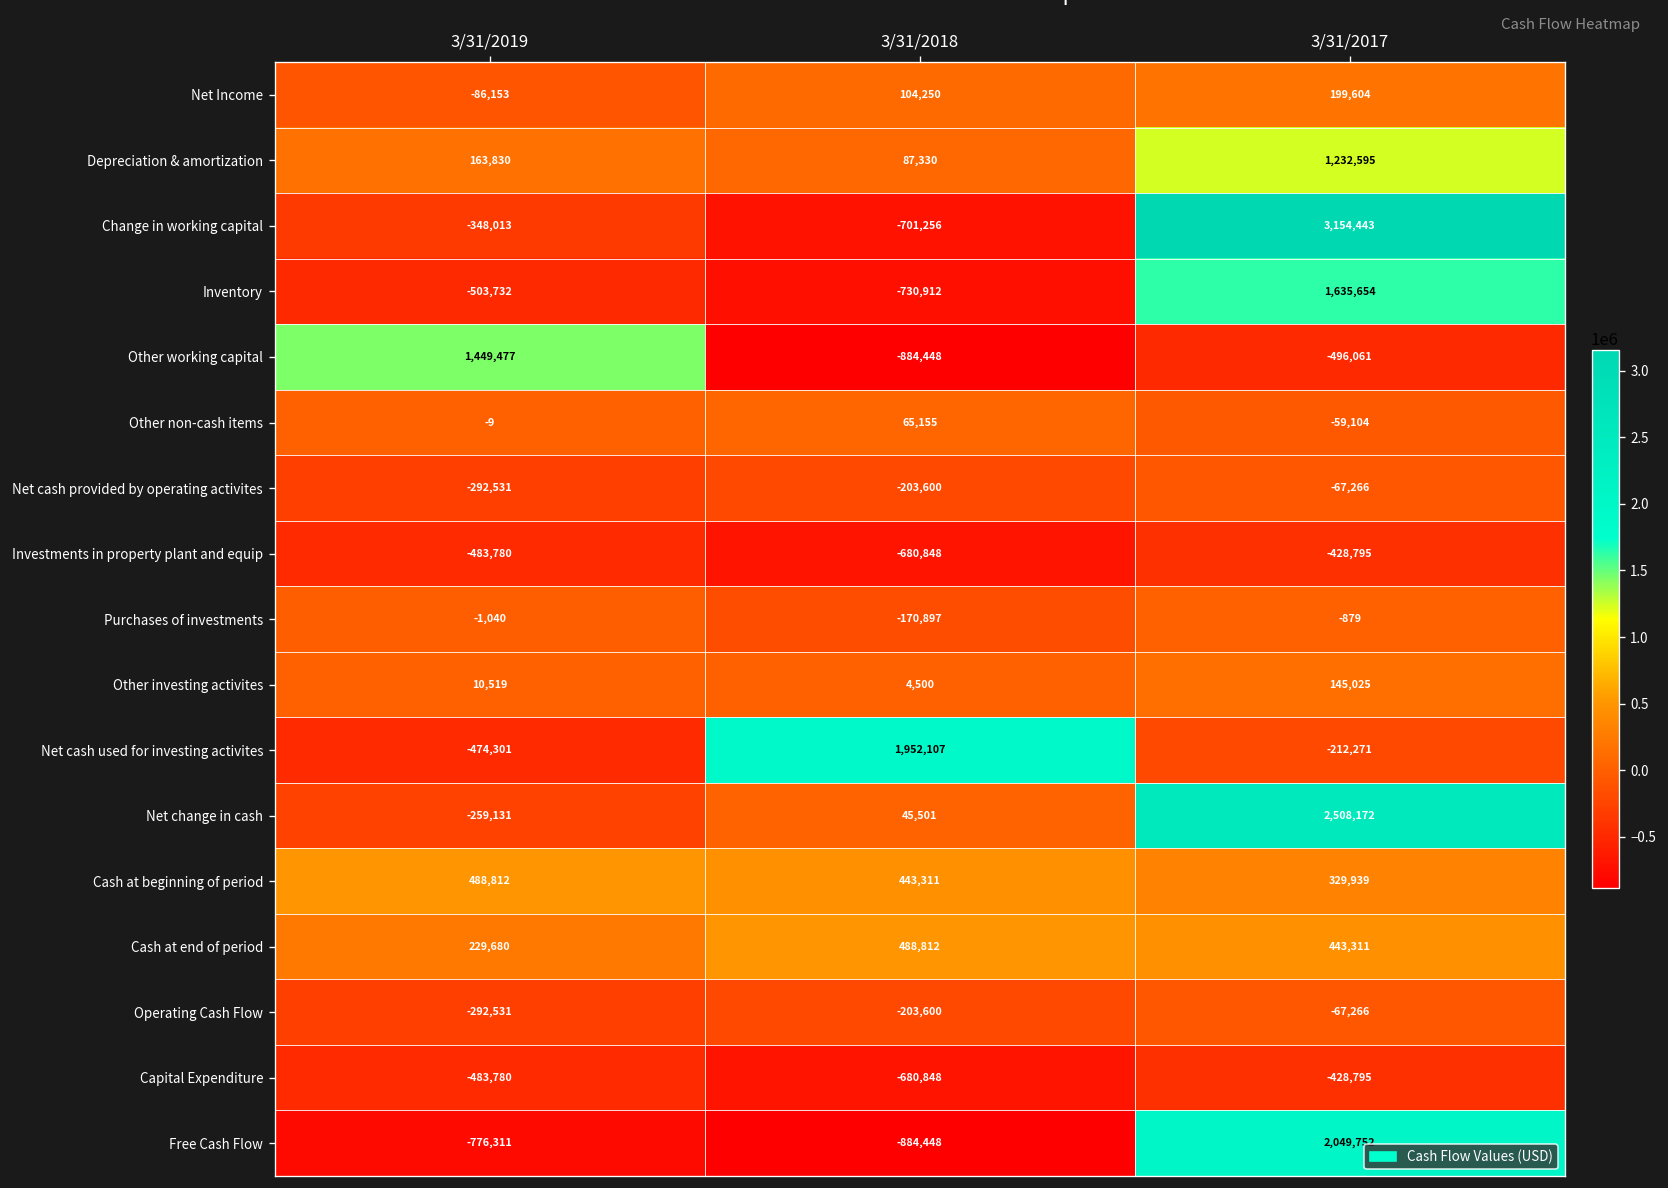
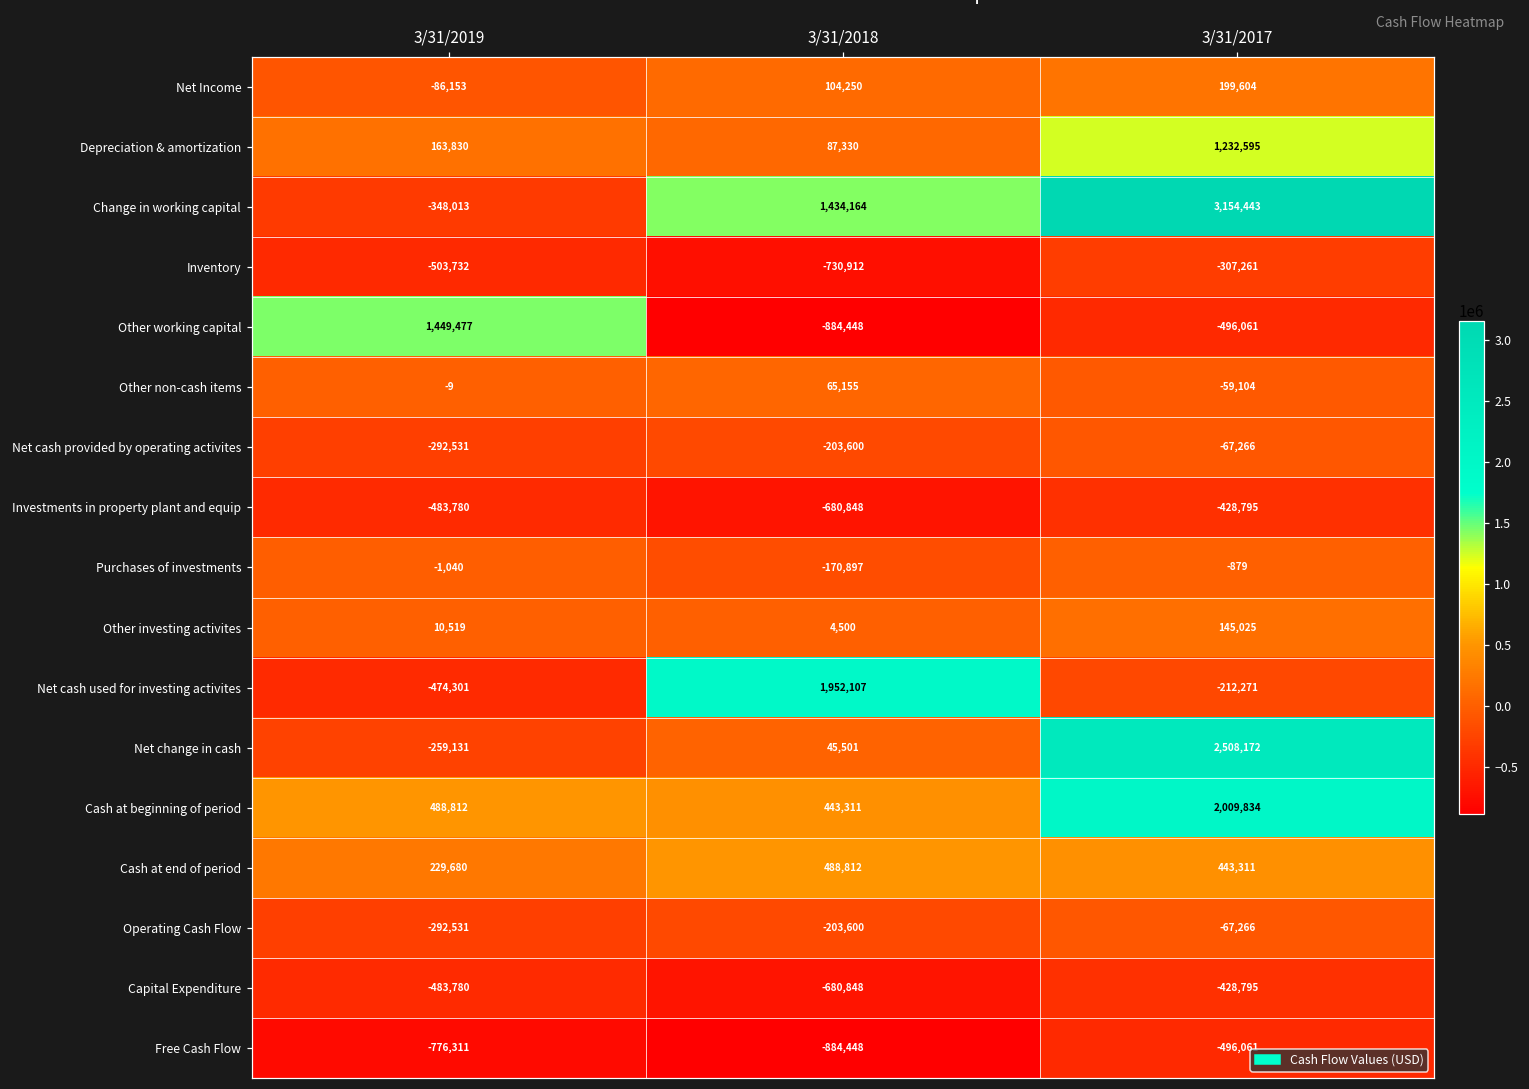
  {
    "Net Income": {
      "3/31/2019": "-86,153",
      "3/31/2018": "104,250",
      "3/31/2017": "199,604"
    },
    "Depreciation & amortization": {
      "3/31/2019": "163,830",
      "3/31/2018": "87,330",
      "3/31/2017": "1,232,595"
    },
    "Change in working capital": {
      "3/31/2019": "-348,013",
-     "3/31/2018": "-701,256",
+     "3/31/2018": "1,434,164",
      "3/31/2017": "3,154,443"
    },
    "Inventory": {
      "3/31/2019": "-503,732",
      "3/31/2018": "-730,912",
-     "3/31/2017": "1,635,654"
+     "3/31/2017": "-307,261"
    },
    "Other working capital": {
      "3/31/2019": "1,449,477",
      "3/31/2018": "-884,448",
      "3/31/2017": "-496,061"
    },
    "Other non-cash items": {
      "3/31/2019": "-9",
      "3/31/2018": "65,155",
      "3/31/2017": "-59,104"
    },
    "Net cash provided by operating activites": {
      "3/31/2019": "-292,531",
      "3/31/2018": "-203,600",
      "3/31/2017": "-67,266"
    },
    "Investments in property plant and equip": {
      "3/31/2019": "-483,780",
      "3/31/2018": "-680,848",
      "3/31/2017": "-428,795"
    },
    "Purchases of investments": {
      "3/31/2019": "-1,040",
      "3/31/2018": "-170,897",
      "3/31/2017": "-879"
    },
    "Other investing activites": {
      "3/31/2019": "10,519",
      "3/31/2018": "4,500",
      "3/31/2017": "145,025"
    },
    "Net cash used for investing activites": {
      "3/31/2019": "-474,301",
      "3/31/2018": "1,952,107",
      "3/31/2017": "-212,271"
    },
    "Net change in cash": {
      "3/31/2019": "-259,131",
      "3/31/2018": "45,501",
      "3/31/2017": "2,508,172"
    },
    "Cash at beginning of period": {
      "3/31/2019": "488,812",
      "3/31/2018": "443,311",
-     "3/31/2017": "329,939"
+     "3/31/2017": "2,009,834"
    },
    "Cash at end of period": {
      "3/31/2019": "229,680",
      "3/31/2018": "488,812",
      "3/31/2017": "443,311"
    },
    "Operating Cash Flow": {
      "3/31/2019": "-292,531",
      "3/31/2018": "-203,600",
      "3/31/2017": "-67,266"
    },
    "Capital Expenditure": {
      "3/31/2019": "-483,780",
      "3/31/2018": "-680,848",
      "3/31/2017": "-428,795"
    },
    "Free Cash Flow": {
      "3/31/2019": "-776,311",
      "3/31/2018": "-884,448",
-     "3/31/2017": "2,049,752"
+     "3/31/2017": "-496,061"
    }
  }
